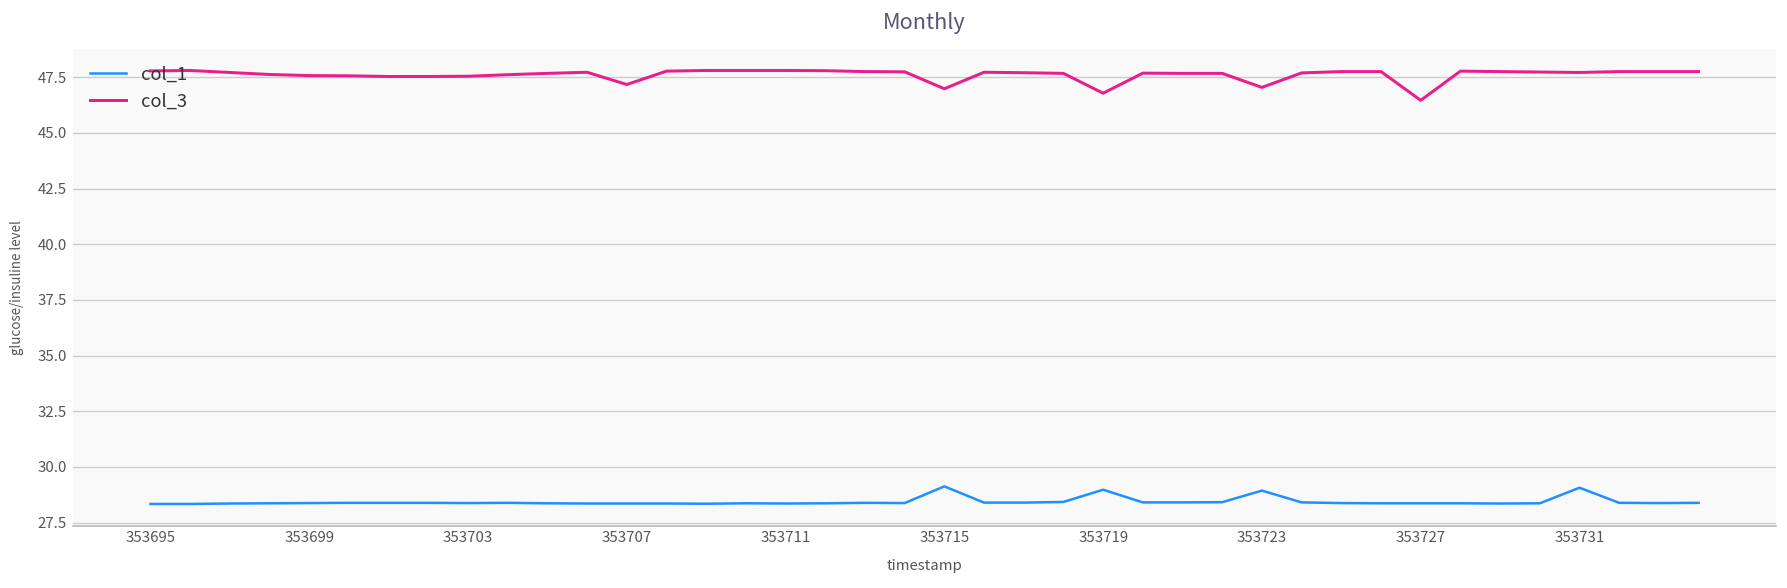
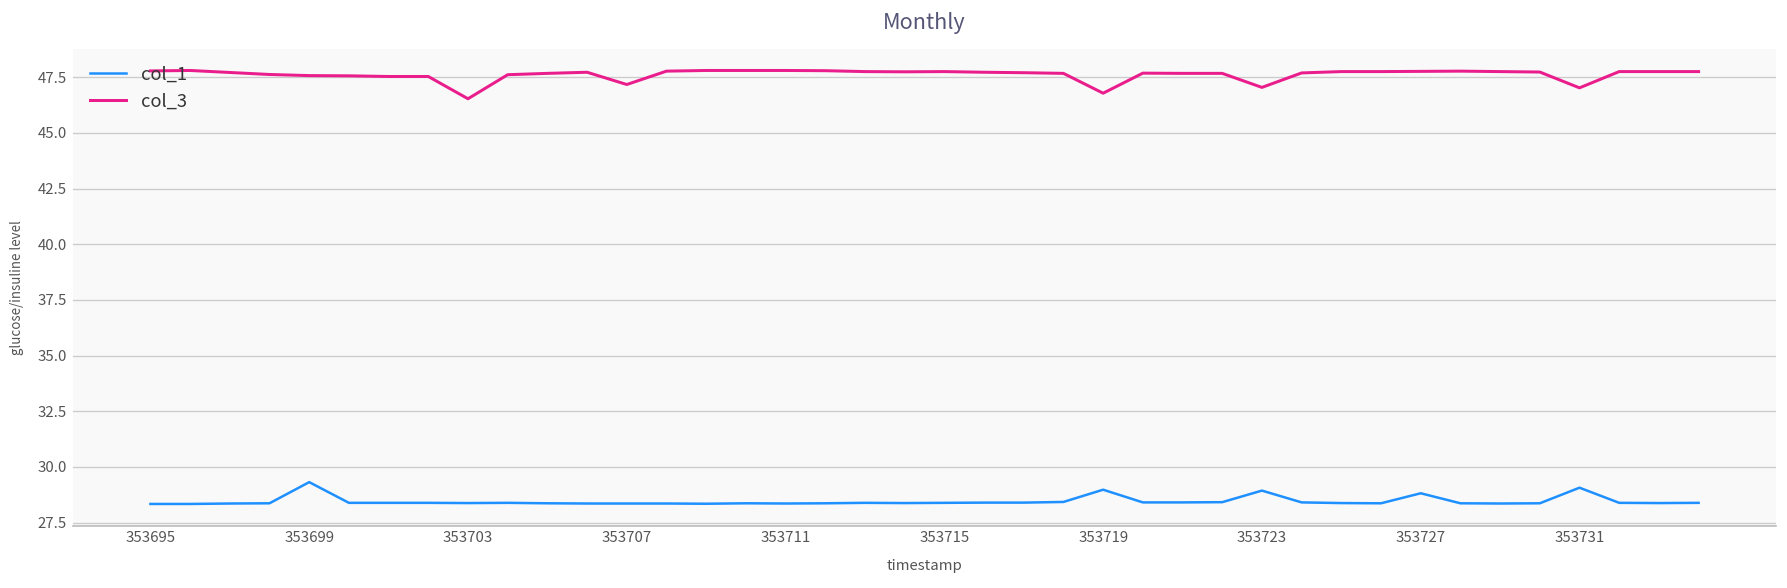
  {
    "col_1": {
      "353695": 28.3,
-     "353699": 28.4,
+     "353699": 29.3,
      "353703": 28.4,
      "353707": 28.4,
      "353711": 28.4,
-     "353715": 29.1,
+     "353715": 28.4,
      "353719": 29.0,
      "353723": 28.9,
-     "353727": 28.4,
+     "353727": 28.8,
      "353731": 29.1
    },
    "col_3": {
      "353695": 47.8,
      "353699": 47.6,
-     "353703": 47.5,
+     "353703": 46.5,
      "353707": 47.2,
      "353711": 47.8,
-     "353715": 47.0,
+     "353715": 47.8,
      "353719": 46.8,
      "353723": 47.0,
-     "353727": 46.5,
-     "353731": 47.7
+     "353727": 47.8,
+     "353731": 47.0
    }
  }
